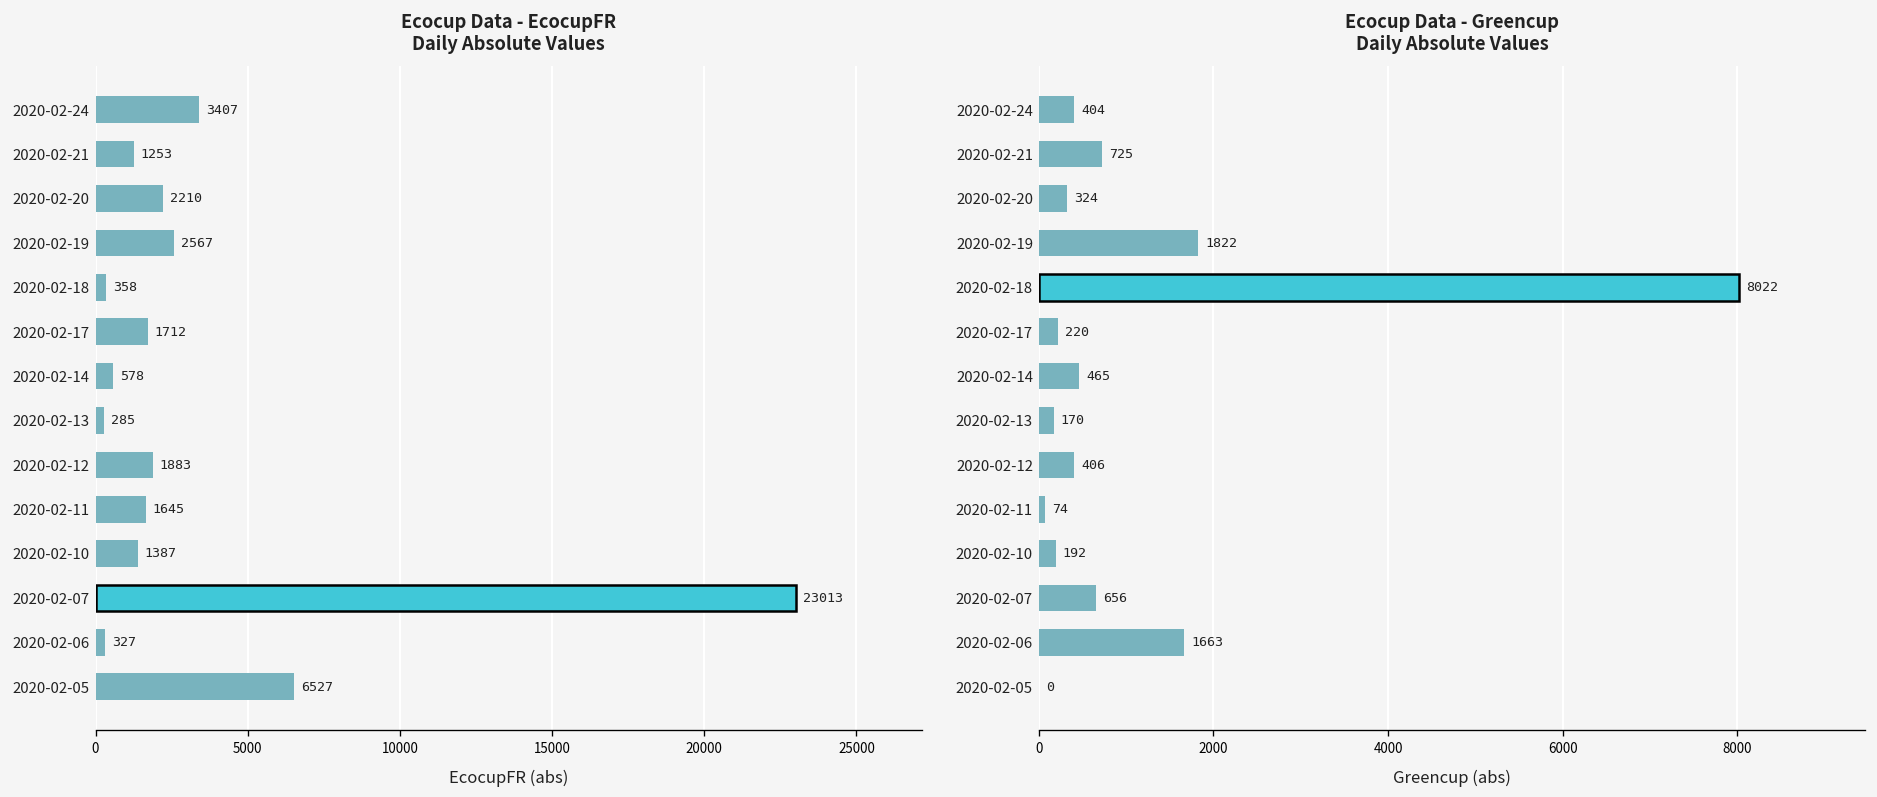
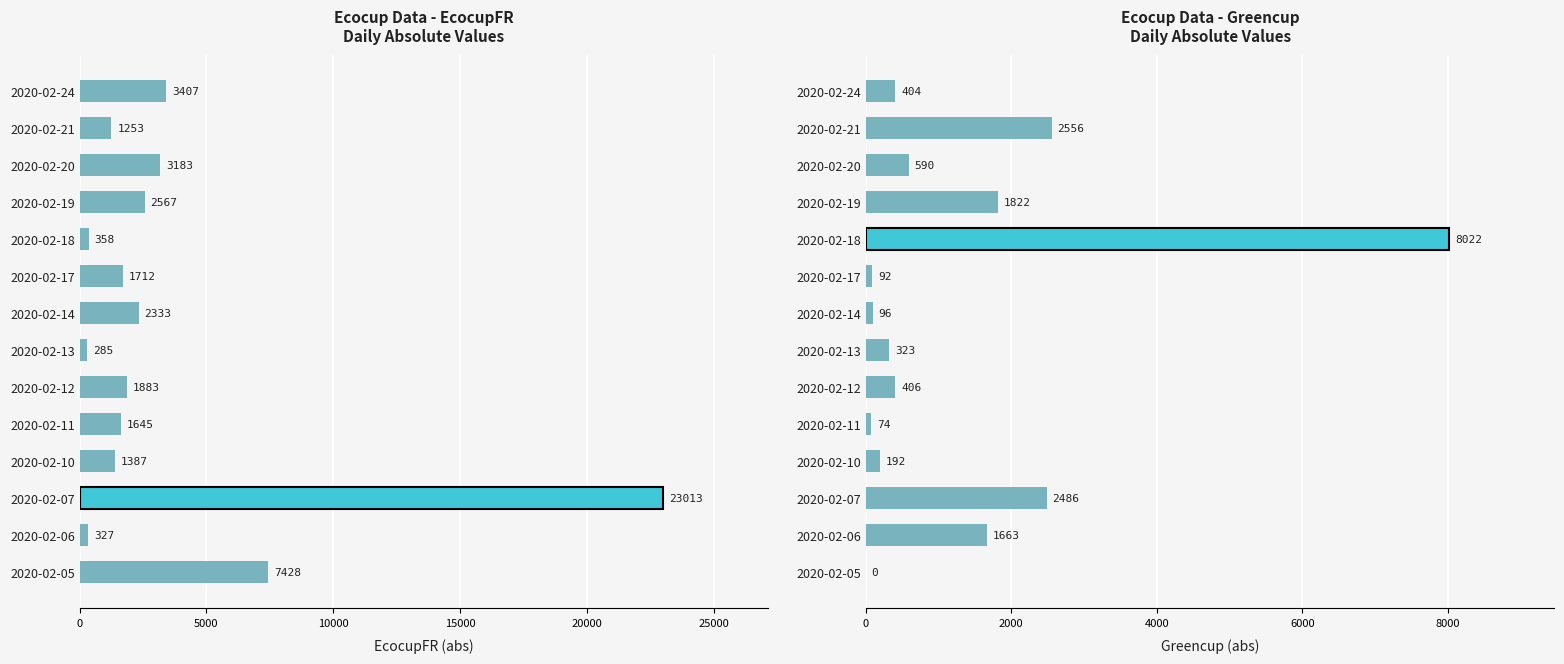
  {
    "Ecocup Data - EcocupFR Daily Absolute Values": {
      "2020-02-24": 3407,
      "2020-02-21": 1253,
-     "2020-02-20": 2210,
+     "2020-02-20": 3183,
      "2020-02-19": 2567,
      "2020-02-18": 358,
      "2020-02-17": 1712,
-     "2020-02-14": 578,
+     "2020-02-14": 2333,
      "2020-02-13": 285,
      "2020-02-12": 1883,
      "2020-02-11": 1645,
      "2020-02-10": 1387,
      "2020-02-07": 23013,
      "2020-02-06": 327,
-     "2020-02-05": 6527
+     "2020-02-05": 7428
    },
    "Ecocup Data - Greencup Daily Absolute Values": {
      "2020-02-24": 404,
-     "2020-02-21": 725,
-     "2020-02-20": 324,
+     "2020-02-21": 2556,
+     "2020-02-20": 590,
      "2020-02-19": 1822,
      "2020-02-18": 8022,
-     "2020-02-17": 220,
-     "2020-02-14": 465,
-     "2020-02-13": 170,
+     "2020-02-17": 92,
+     "2020-02-14": 96,
+     "2020-02-13": 323,
      "2020-02-12": 406,
      "2020-02-11": 74,
      "2020-02-10": 192,
-     "2020-02-07": 656,
+     "2020-02-07": 2486,
      "2020-02-06": 1663,
      "2020-02-05": 0
    }
  }
